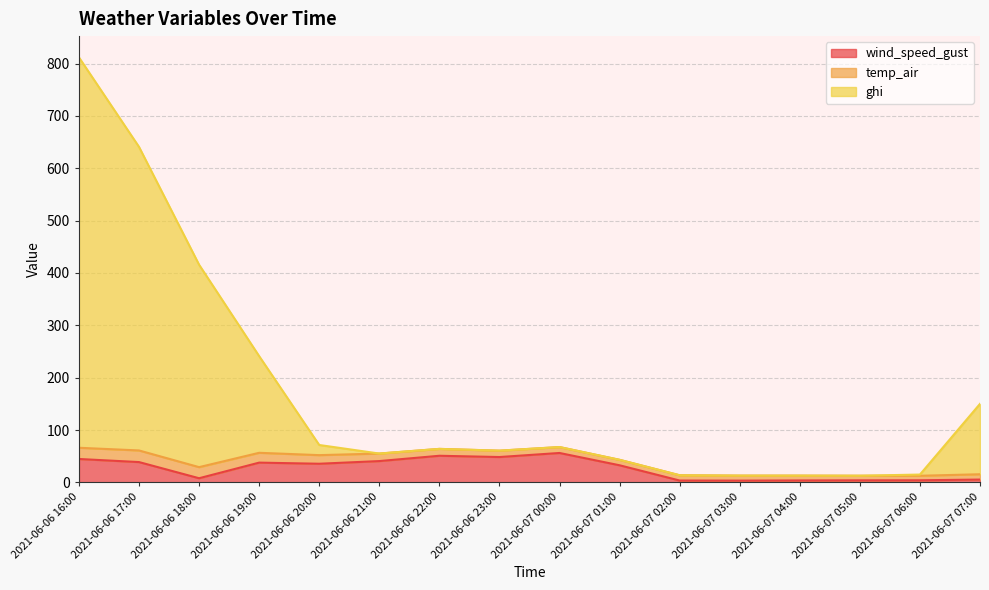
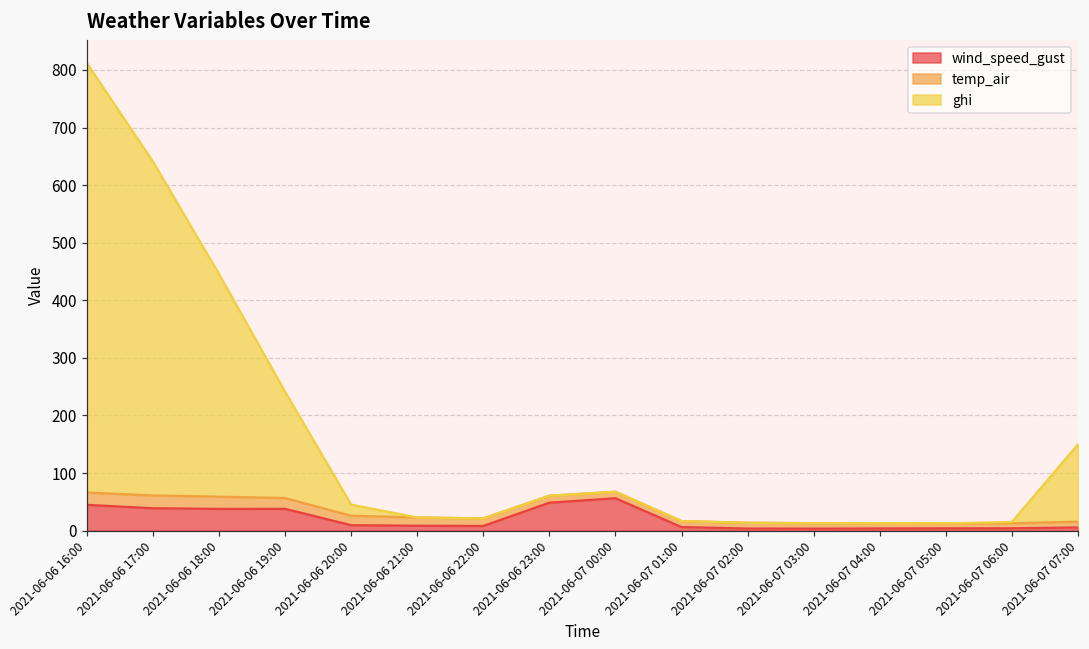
  {
    "wind_speed_gust": {
      "2021-06-06 16:00": 40,
      "2021-06-06 17:00": 40,
-     "2021-06-06 18:00": 10,
+     "2021-06-06 18:00": 40,
      "2021-06-06 19:00": 40,
-     "2021-06-06 20:00": 40,
-     "2021-06-06 21:00": 40,
-     "2021-06-06 22:00": 50,
+     "2021-06-06 20:00": 10,
+     "2021-06-06 21:00": 10,
+     "2021-06-06 22:00": 10,
      "2021-06-06 23:00": 50,
      "2021-06-07 00:00": 60,
-     "2021-06-07 01:00": 30,
+     "2021-06-07 01:00": 10,
      "2021-06-07 02:00": 0,
      "2021-06-07 03:00": 0,
      "2021-06-07 04:00": 0,
      "2021-06-07 05:00": 0,
      "2021-06-07 06:00": 0,
      "2021-06-07 07:00": 10
    }
  }
